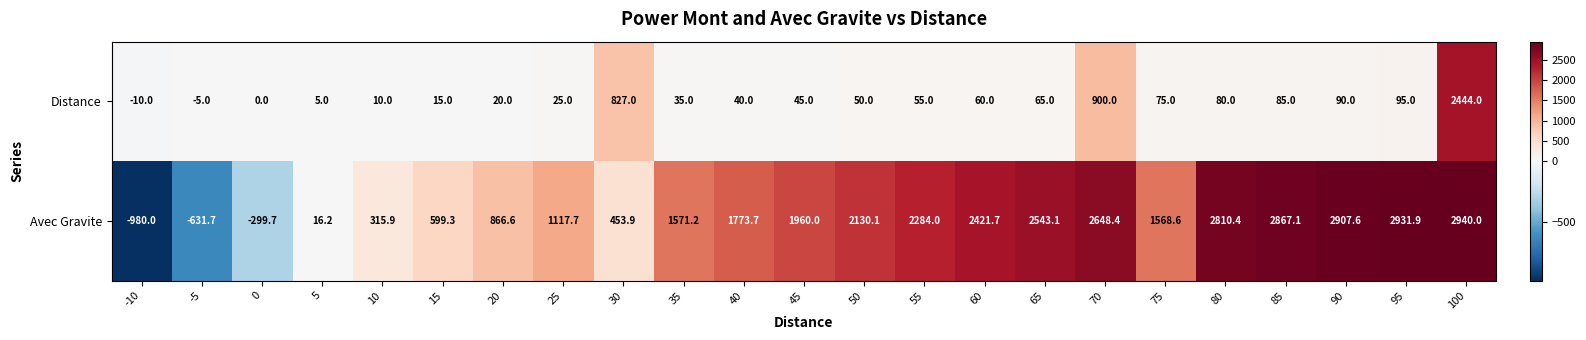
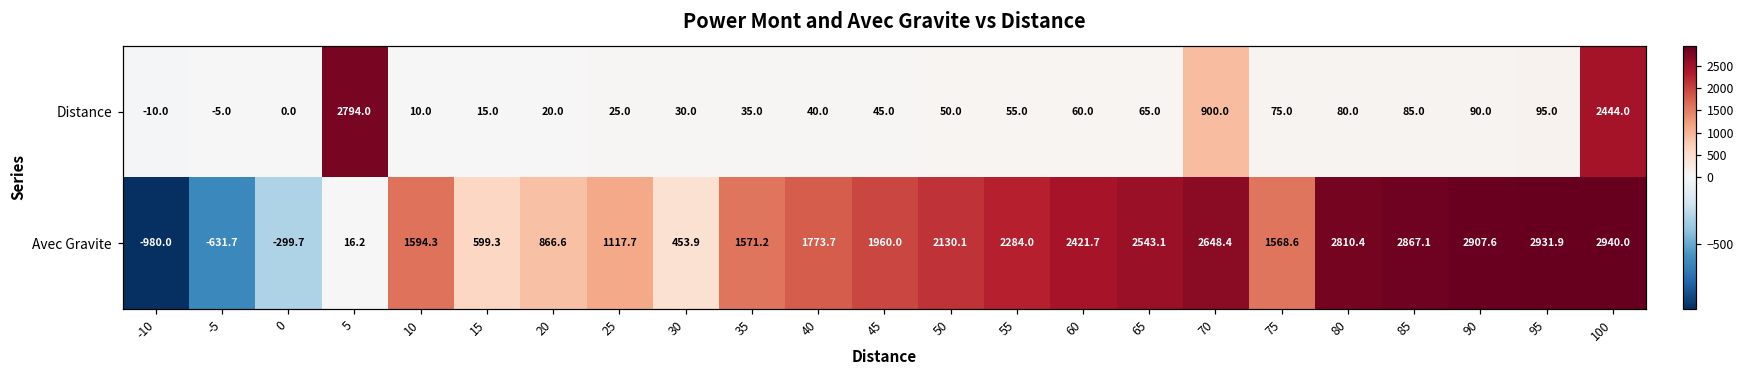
  {
    "Distance": {
      "-10": -10.0,
      "-5": -5.0,
      "0": 0.0,
-     "5": 5.0,
+     "5": 2794.0,
      "10": 10.0,
      "15": 15.0,
      "20": 20.0,
      "25": 25.0,
-     "30": 827.0,
+     "30": 30.0,
      "35": 35.0,
      "40": 40.0,
      "45": 45.0,
      "50": 50.0,
      "55": 55.0,
      "60": 60.0,
      "65": 65.0,
      "70": 900.0,
      "75": 75.0,
      "80": 80.0,
      "85": 85.0,
      "90": 90.0,
      "95": 95.0,
      "100": 2444.0
    },
    "Avec Gravite": {
      "-10": -980.0,
      "-5": -631.7,
      "0": -299.7,
      "5": 16.2,
-     "10": 315.9,
+     "10": 1594.3,
      "15": 599.3,
      "20": 866.6,
      "25": 1117.7,
      "30": 453.9,
      "35": 1571.2,
      "40": 1773.7,
      "45": 1960.0,
      "50": 2130.1,
      "55": 2284.0,
      "60": 2421.7,
      "65": 2543.1,
      "70": 2648.4,
      "75": 1568.6,
      "80": 2810.4,
      "85": 2867.1,
      "90": 2907.6,
      "95": 2931.9,
      "100": 2940.0
    }
  }
